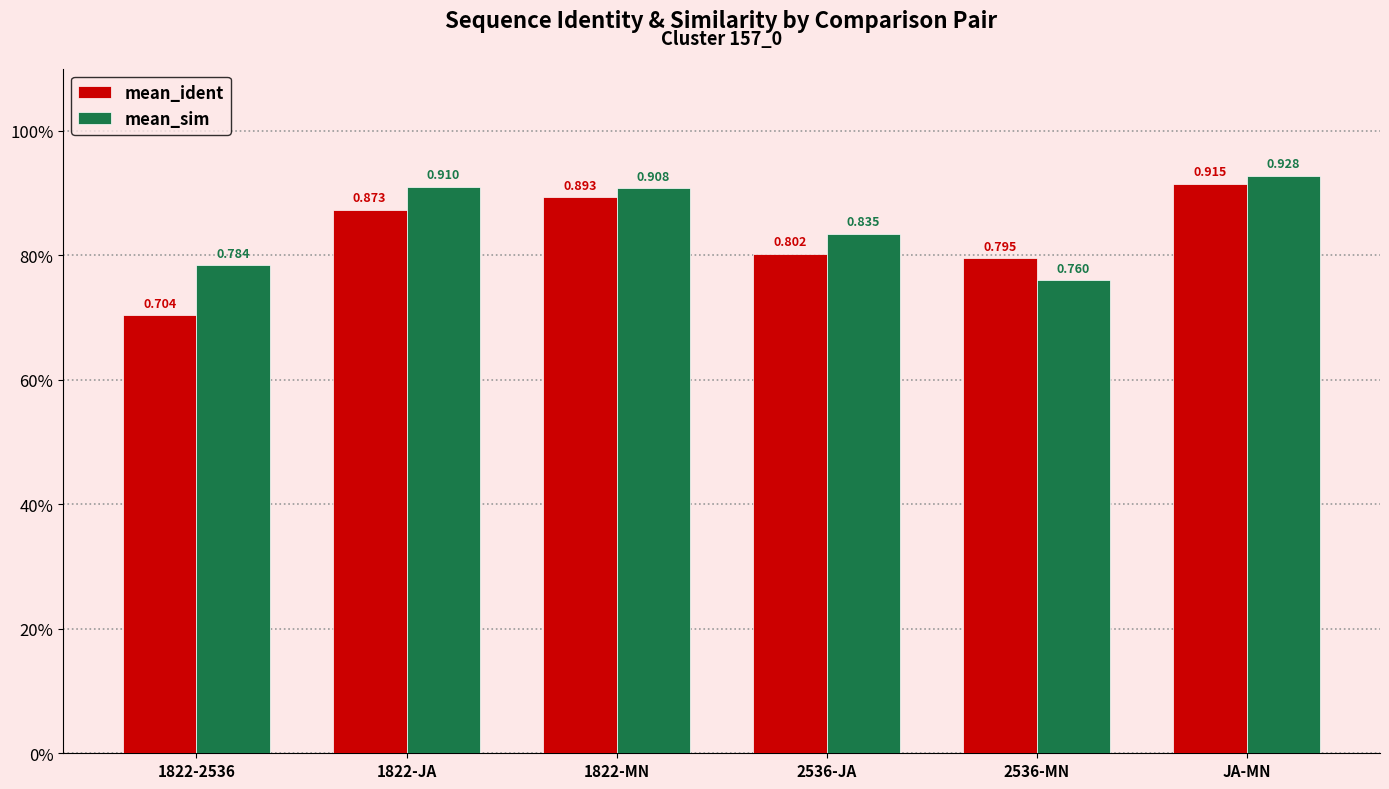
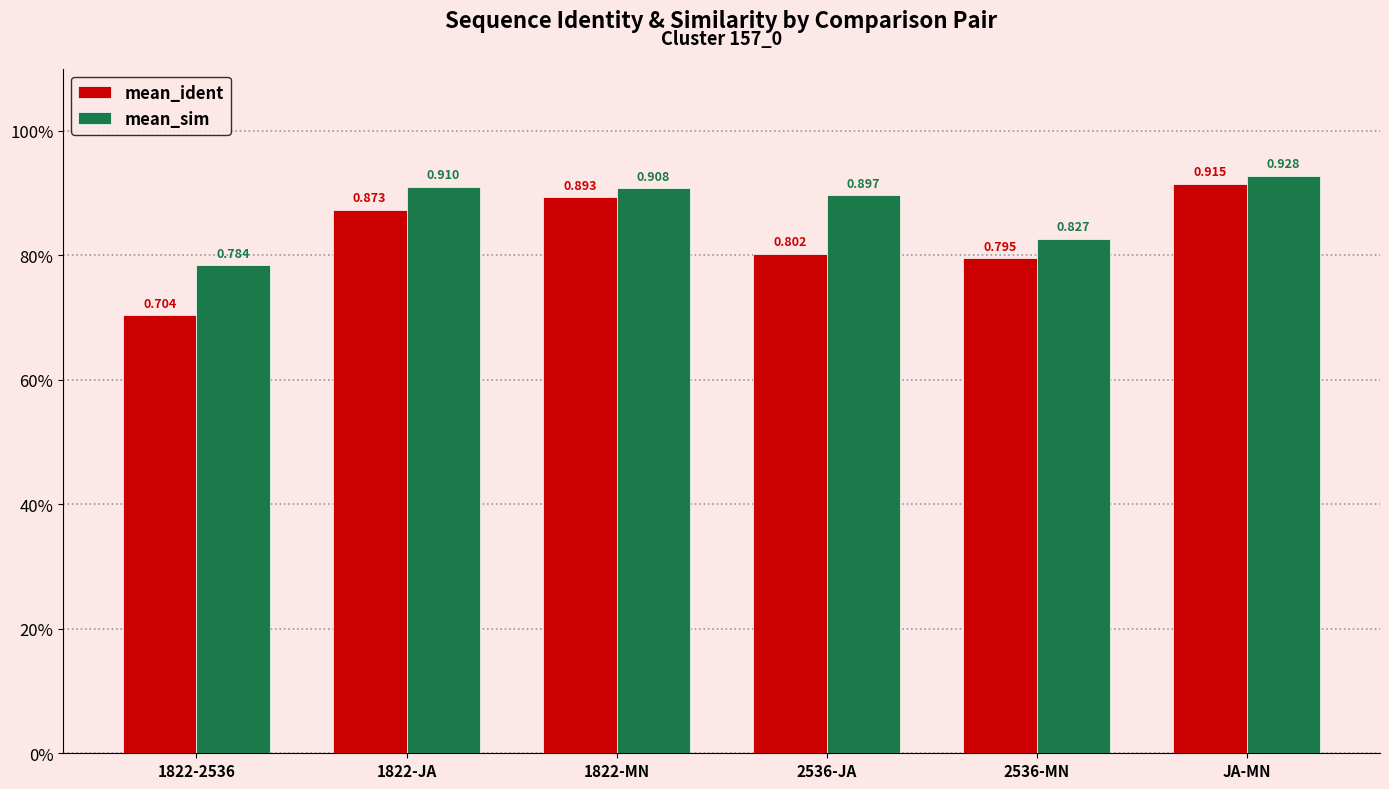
  {
    "mean_ident": {
      "1822-2536": 0.704,
      "1822-JA": 0.873,
      "1822-MN": 0.893,
      "2536-JA": 0.802,
      "2536-MN": 0.795,
      "JA-MN": 0.915
    },
    "mean_sim": {
      "1822-2536": 0.784,
      "1822-JA": 0.910,
      "1822-MN": 0.908,
-     "2536-JA": 0.835,
-     "2536-MN": 0.760,
+     "2536-JA": 0.897,
+     "2536-MN": 0.827,
      "JA-MN": 0.928
    }
  }
